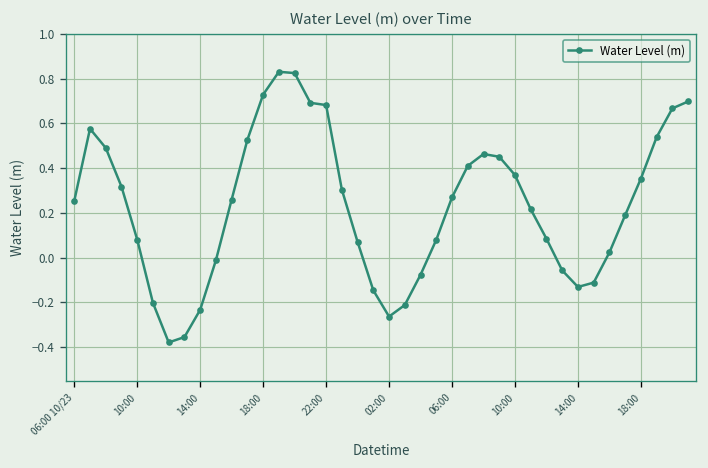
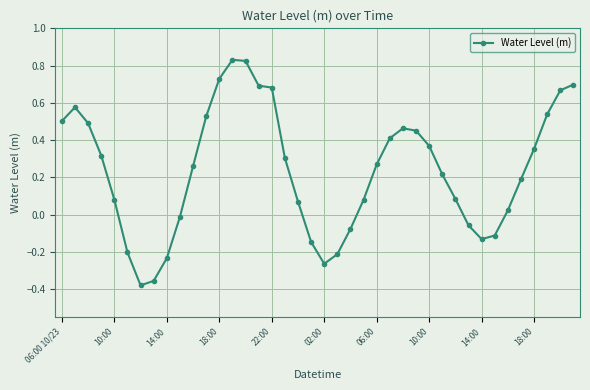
  {
-   "06:00 10/23": 0.25,
+   "06:00 10/23": 0.50,
    "22:00": 0.68,
    "02:00": -0.26,
    "06:00": 0.27
  }
